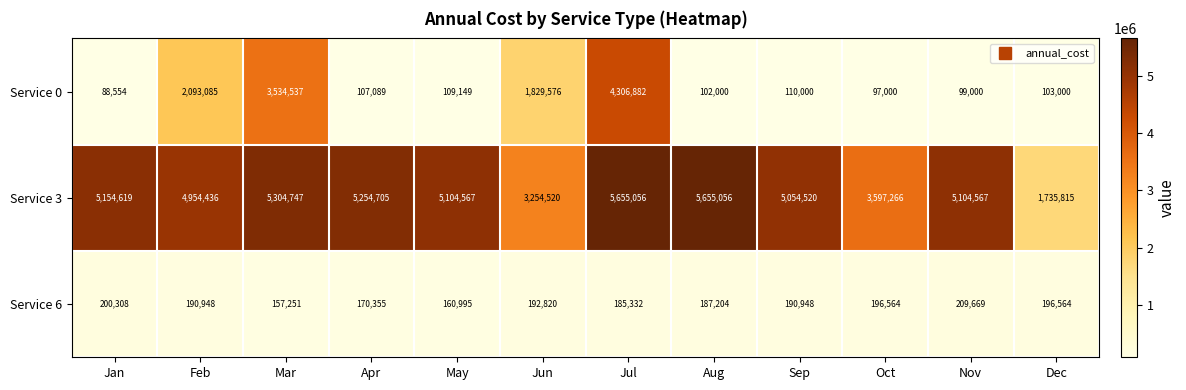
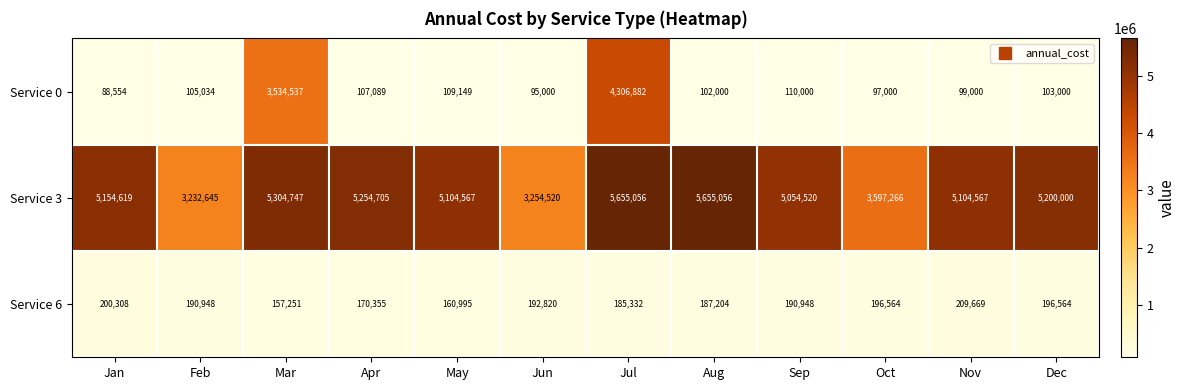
  {
    "Service 0": {
      "Jan": "88,554",
-     "Feb": "2,093,085",
+     "Feb": "105,034",
      "Mar": "3,534,537",
      "Apr": "107,089",
      "May": "109,149",
-     "Jun": "1,829,576",
+     "Jun": "95,000",
      "Jul": "4,306,882",
      "Aug": "102,000",
      "Sep": "110,000",
      "Oct": "97,000",
      "Nov": "99,000",
      "Dec": "103,000"
    },
    "Service 3": {
      "Jan": "5,154,619",
-     "Feb": "4,954,436",
+     "Feb": "3,232,645",
      "Mar": "5,304,747",
      "Apr": "5,254,705",
      "May": "5,104,567",
      "Jun": "3,254,520",
      "Jul": "5,655,056",
      "Aug": "5,655,056",
      "Sep": "5,054,520",
      "Oct": "3,597,266",
      "Nov": "5,104,567",
-     "Dec": "1,735,815"
+     "Dec": "5,200,000"
    },
    "Service 6": {
      "Jan": "200,308",
      "Feb": "190,948",
      "Mar": "157,251",
      "Apr": "170,355",
      "May": "160,995",
      "Jun": "192,820",
      "Jul": "185,332",
      "Aug": "187,204",
      "Sep": "190,948",
      "Oct": "196,564",
      "Nov": "209,669",
      "Dec": "196,564"
    }
  }
